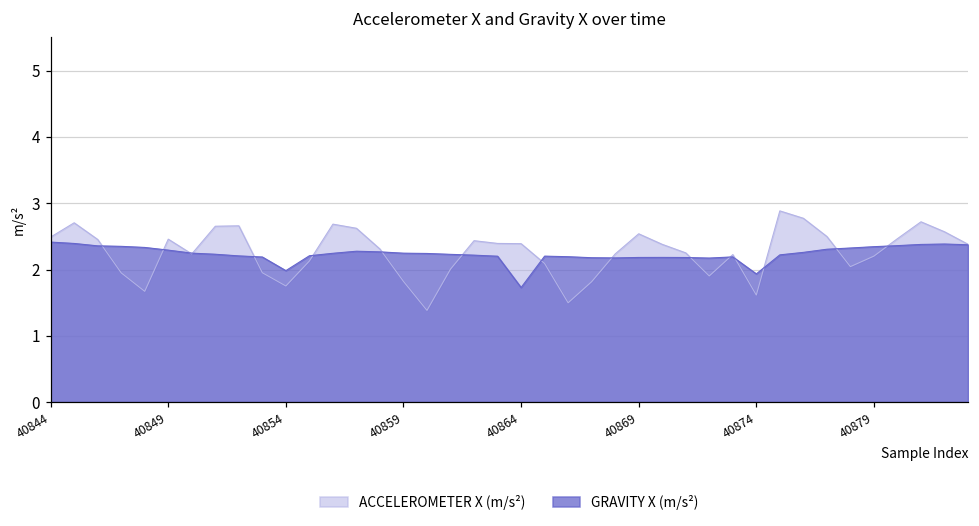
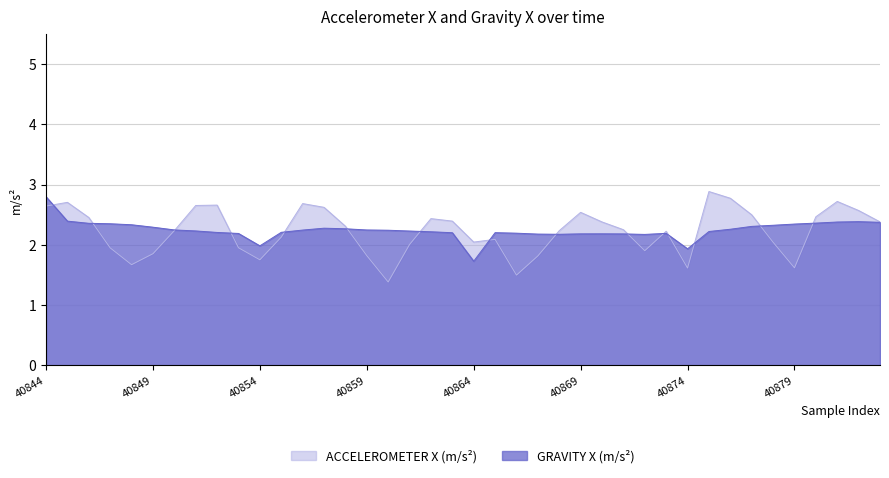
  {
    "ACCELEROMETER X (m/s²)": {
-     "40844": 2.5,
-     "40849": 2.5,
+     "40844": 2.6,
+     "40849": 1.9,
      "40854": 1.8,
      "40859": 1.8,
-     "40864": 2.4,
+     "40864": 2.0,
      "40869": 2.5,
      "40874": 1.6,
-     "40879": 2.2
+     "40879": 1.6
    },
    "GRAVITY X (m/s²)": {
-     "40844": 2.4,
+     "40844": 2.8,
      "40849": 2.3,
      "40854": 2.0,
      "40859": 2.2,
      "40864": 1.7,
      "40869": 2.2,
      "40874": 1.9,
      "40879": 2.3
    }
  }
